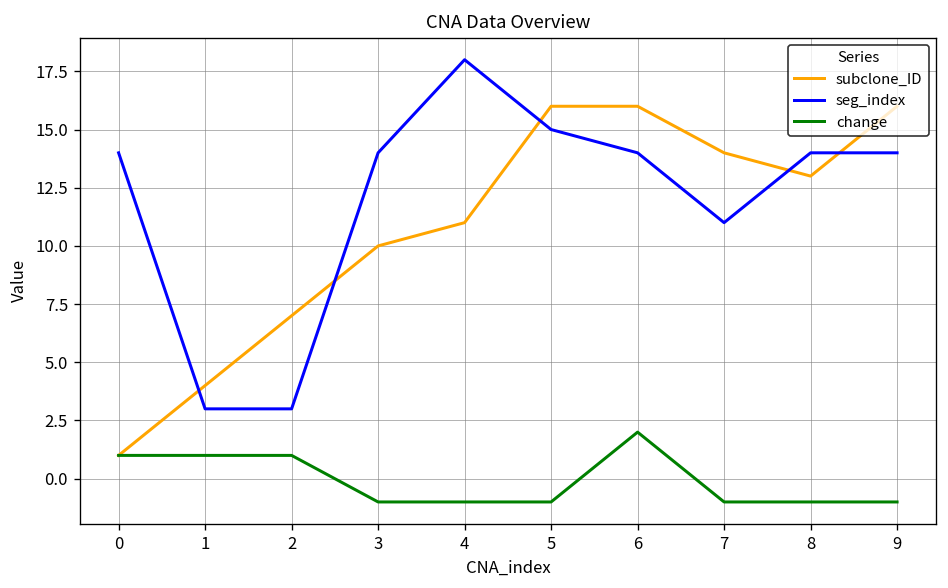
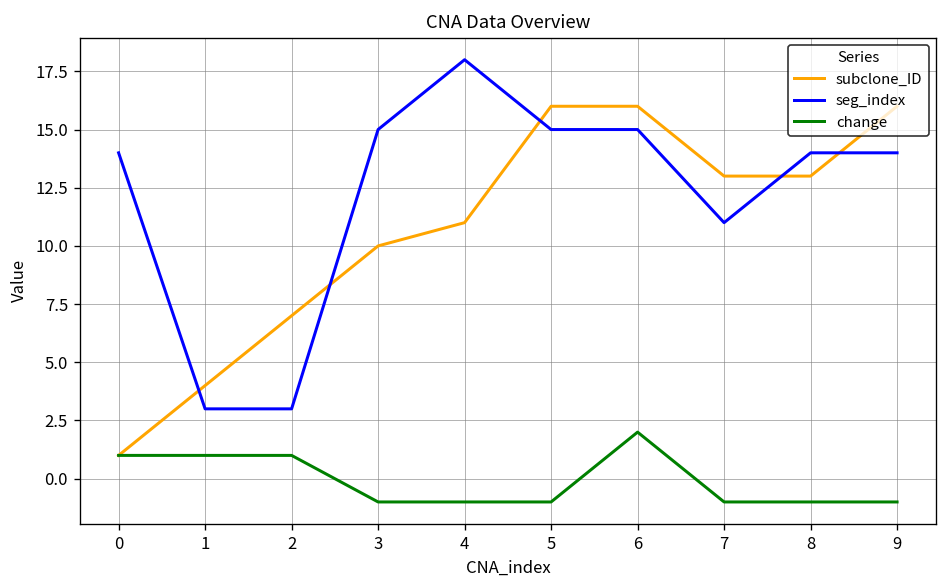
  {
    "subclone_ID": {
      "1": 4,
      "2": 7,
      "3": 10,
      "4": 11,
      "5": 16,
      "6": 16,
-     "7": 14,
+     "7": 13,
      "8": 13
    },
    "seg_index": {
      "0": 14,
      "1": 3,
      "2": 3,
-     "3": 14,
+     "3": 15,
      "4": 18,
      "5": 15,
-     "6": 14,
+     "6": 15,
      "7": 11,
      "8": 14,
      "9": 14
    },
    "change": {
      "1": 1,
      "2": 1,
      "3": -1,
      "4": -1,
      "5": -1,
      "6": 2,
      "7": -1,
      "8": -1,
      "9": -1
    }
  }
